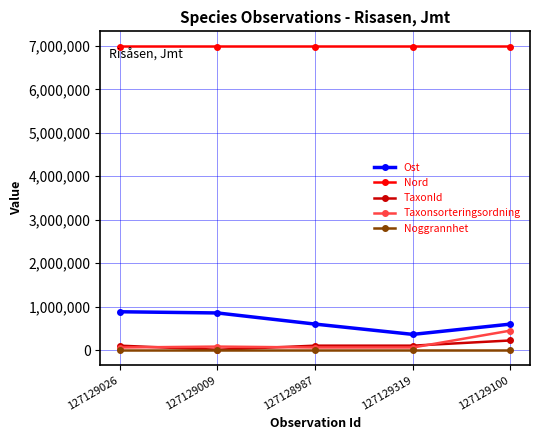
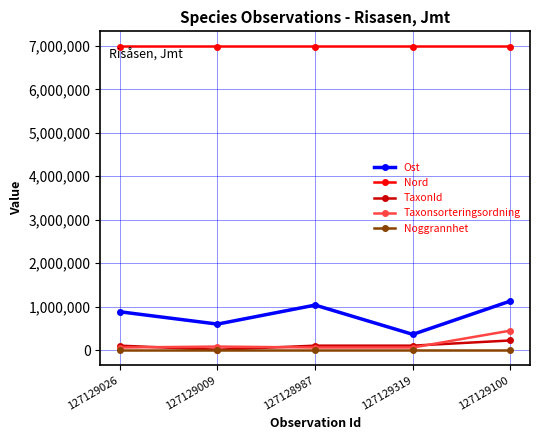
  {
    "Ost": {
      "127129026": "900,000",
-     "127129009": "900,000",
-     "127128987": "600,000",
+     "127129009": "600,000",
+     "127128987": "1,000,000",
      "127129319": "400,000",
-     "127129100": "600,000"
+     "127129100": "1,100,000"
    },
    "Taxonsorteringsordning": {
      "127129009": "100,000",
      "127129100": "400,000"
    },
    "Noggrannhet": {
      "127129100": "0"
    }
  }
